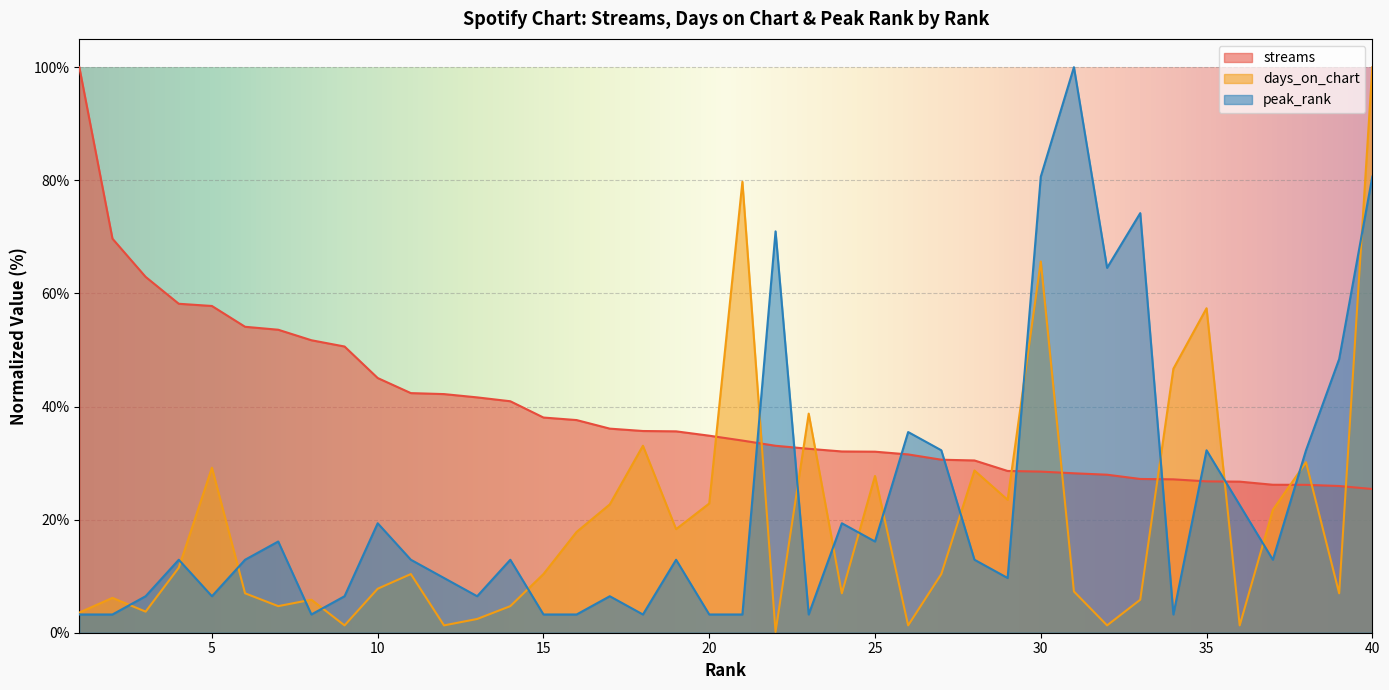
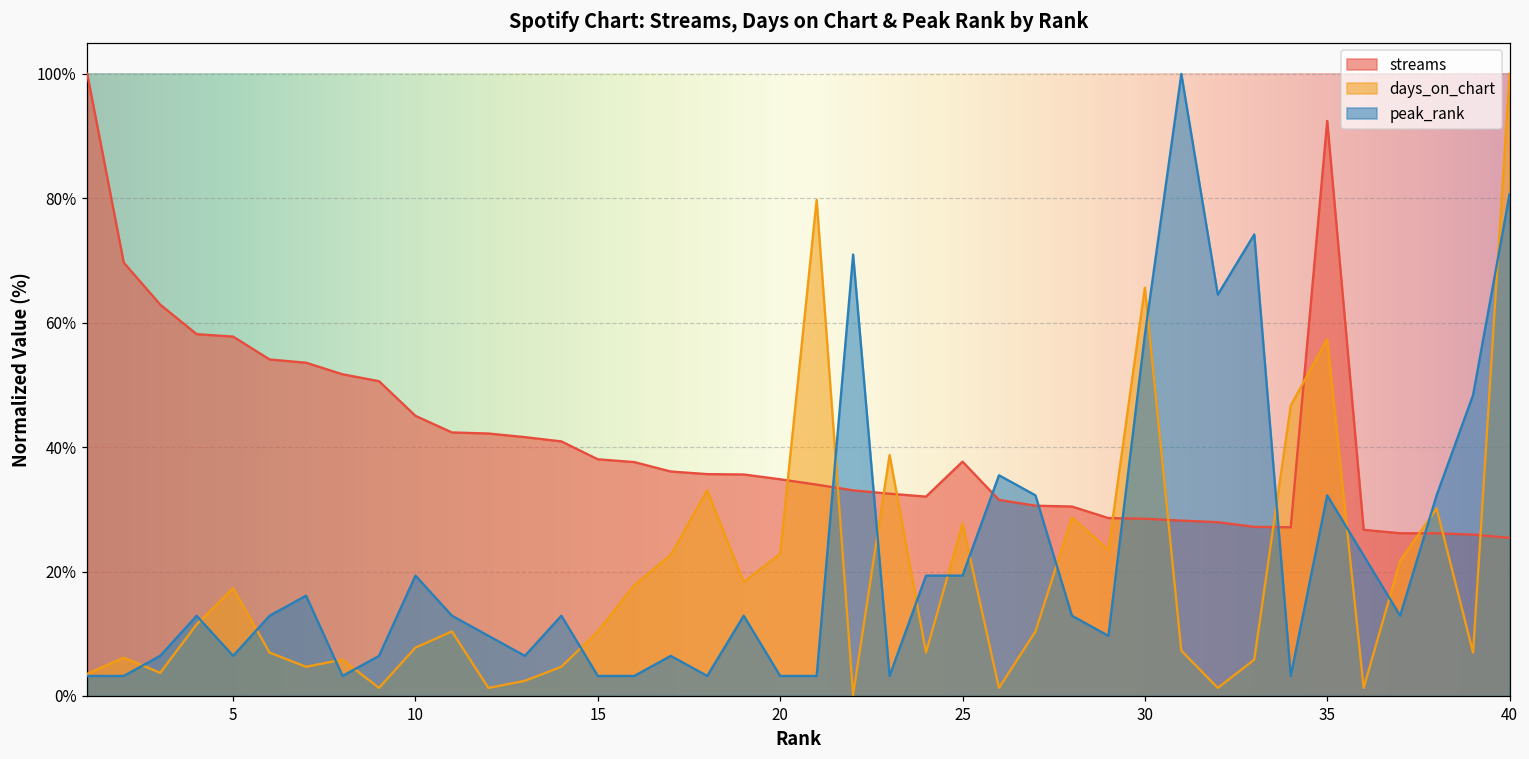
  {
    "streams": {
      "5": "58%",
      "10": "45%",
      "15": "38%",
      "20": "35%",
-     "25": "32%",
+     "25": "38%",
      "30": "28%",
-     "35": "27%",
+     "35": "92%",
      "40": "25%"
    },
    "days_on_chart": {
-     "5": "29%",
+     "5": "17%",
      "10": "8%",
      "15": "10%",
      "20": "23%",
      "25": "28%",
      "30": "66%",
      "35": "57%",
      "40": "100%"
    },
    "peak_rank": {
      "5": "6%",
      "10": "19%",
      "15": "3%",
      "20": "3%",
-     "25": "16%",
-     "30": "81%",
+     "25": "19%",
+     "30": "58%",
      "35": "32%",
      "40": "81%"
    }
  }
